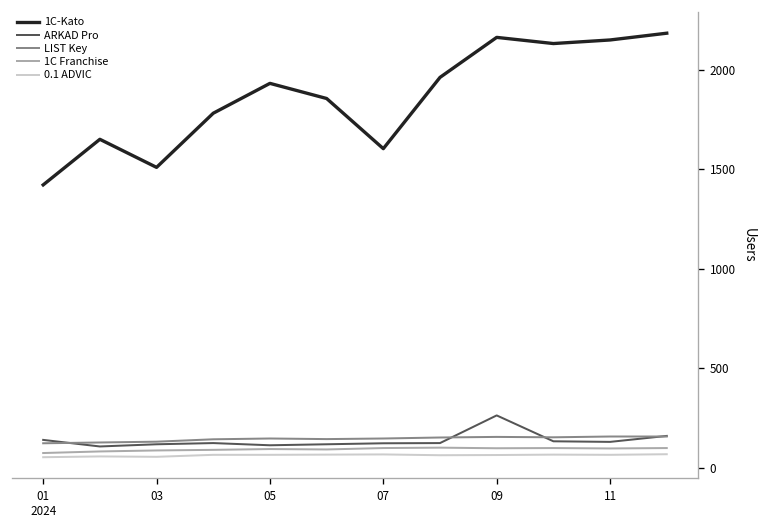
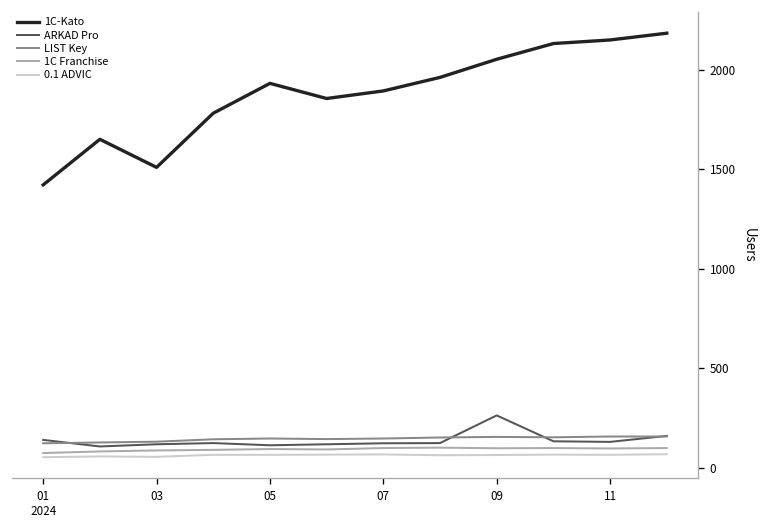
  {
    "1C-Kato": {
      "01 2024": 1420,
      "03": 1510,
      "05": 1930,
-     "07": 1600,
-     "09": 2160,
+     "07": 1890,
+     "09": 2050,
      "11": 2150
    },
    "ARKAD Pro": {
      "01 2024": 140,
      "05": 110,
      "07": 120,
      "09": 260,
      "11": 130
    }
  }
